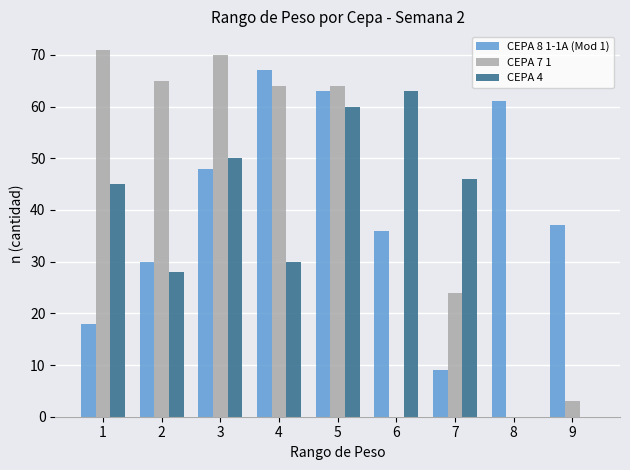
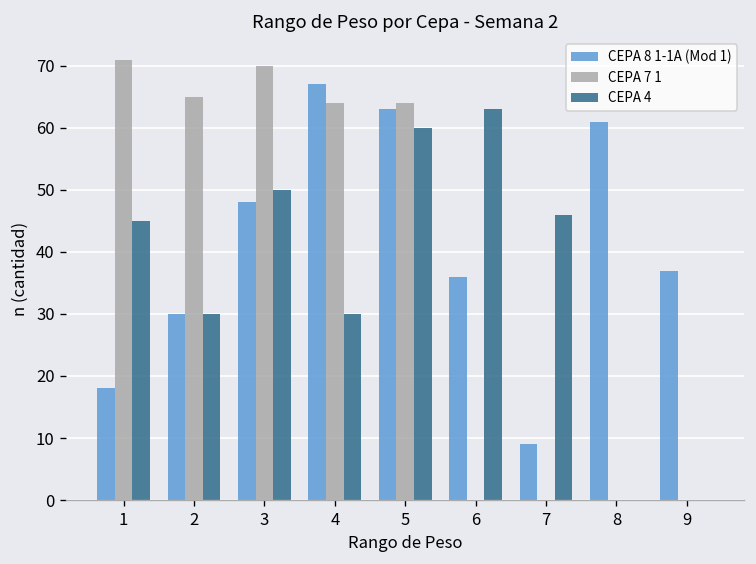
  {
    "CEPA 8 1-1A (Mod 1)": {
      "1": 18,
      "2": 30,
      "3": 48,
      "4": 67,
      "5": 63,
      "6": 36,
      "7": 9,
      "8": 61,
      "9": 37
    },
    "CEPA 7 1": {
      "1": 71,
      "2": 65,
      "3": 70,
      "4": 64,
      "5": 64,
      "6": 0,
-     "7": 24,
+     "7": 0,
      "8": 0,
-     "9": 3
+     "9": 0
    },
    "CEPA 4": {
      "1": 45,
-     "2": 28,
+     "2": 30,
      "3": 50,
      "4": 30,
      "5": 60,
      "6": 63,
      "7": 46,
      "8": 0,
      "9": 0
    }
  }
